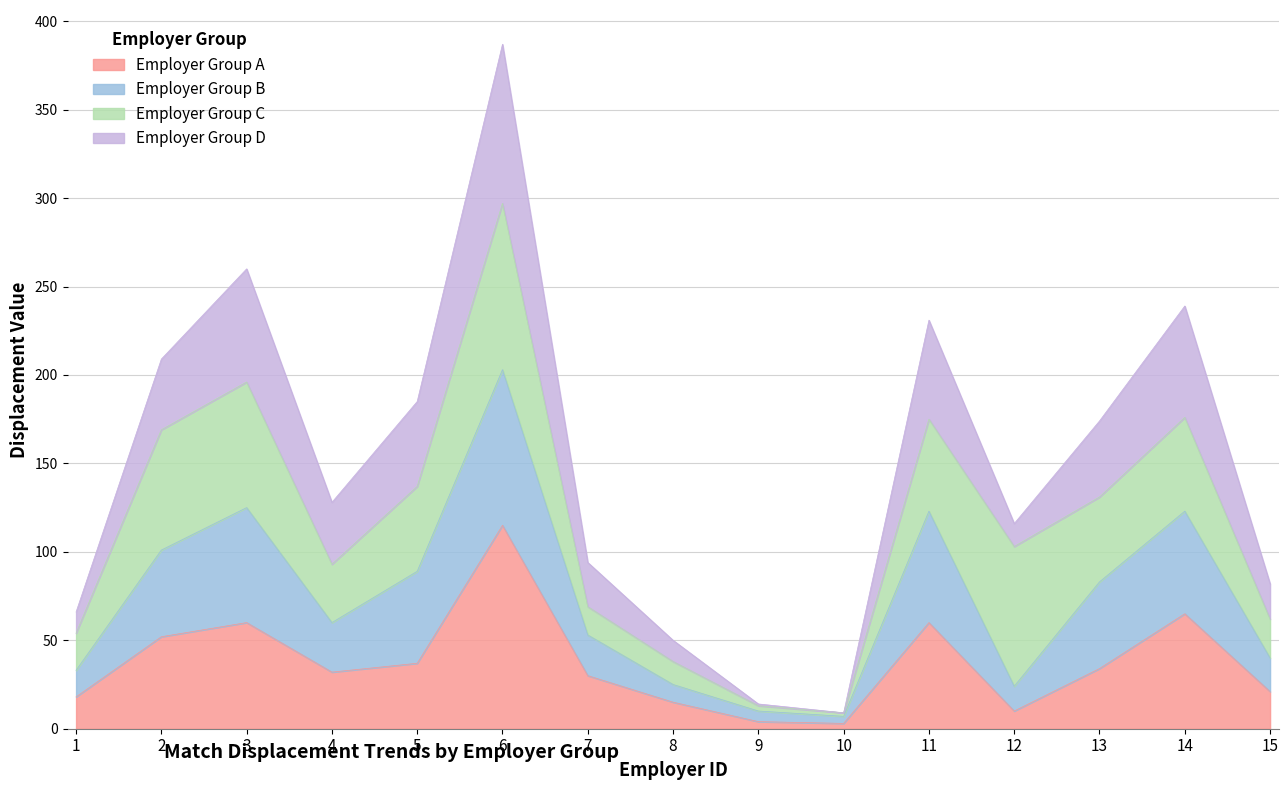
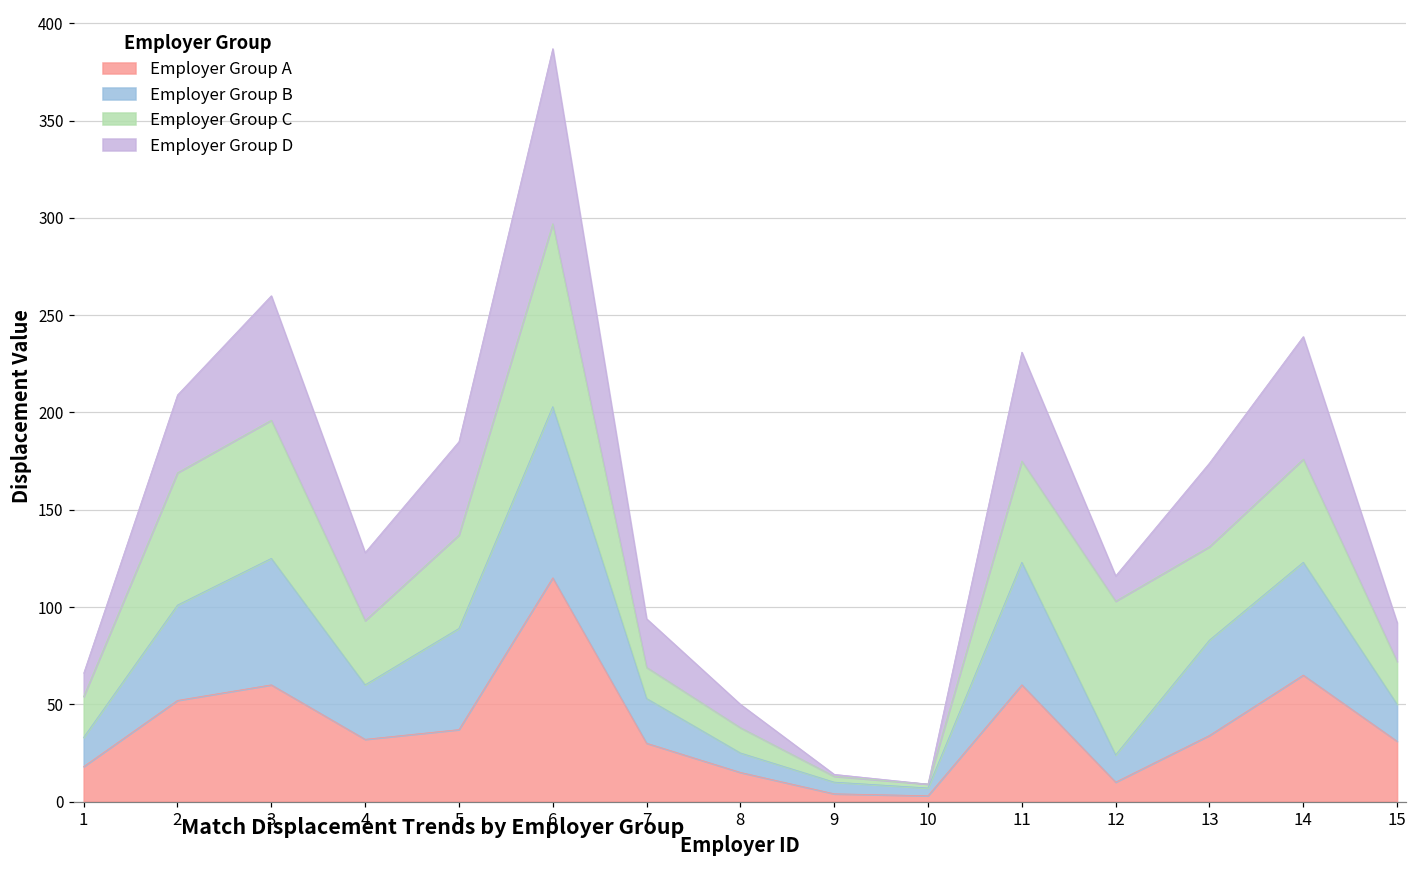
  {
    "Employer Group A": {
      "1": 18,
      "2": 52,
      "3": 60,
      "4": 32,
      "5": 37,
      "6": 115,
      "7": 30,
      "8": 15,
      "9": 4,
      "10": 3,
      "11": 60,
      "12": 10,
      "13": 34,
      "14": 65,
-     "15": 21
+     "15": 31
    },
    "Employer Group C": {
      "1": 21,
      "2": 68,
      "3": 71,
      "4": 33,
      "5": 48,
      "6": 94,
      "7": 16,
      "8": 13,
      "11": 52,
      "12": 79,
      "13": 48,
      "14": 53,
      "15": 22
    }
  }
